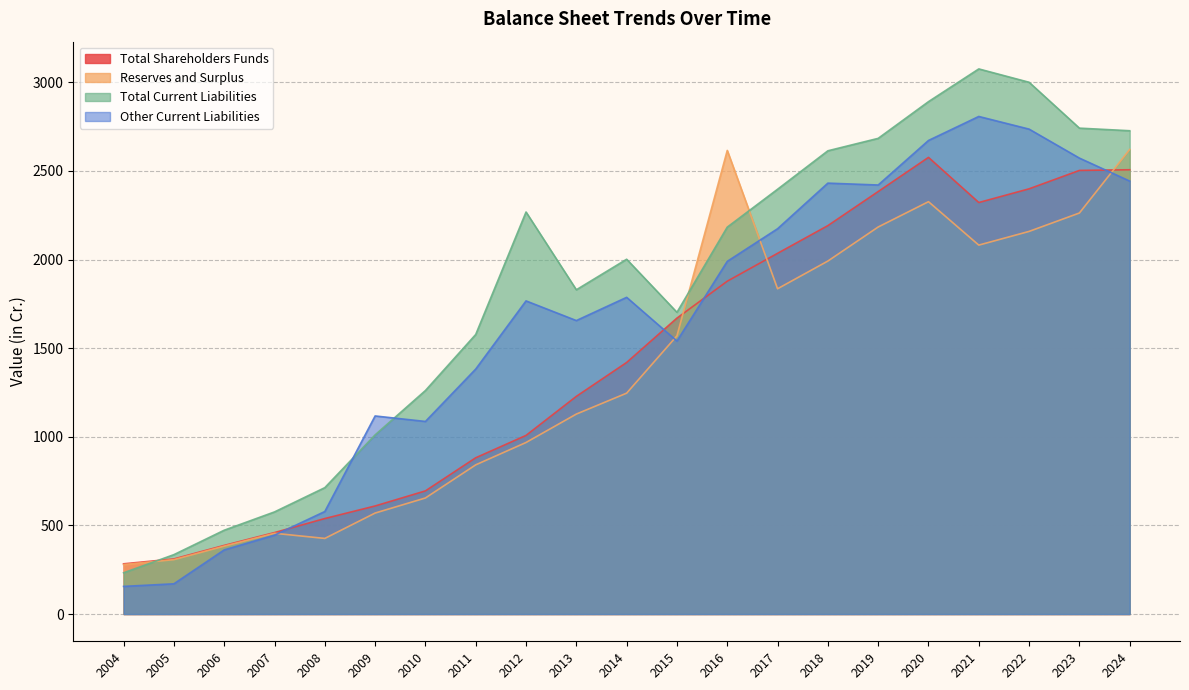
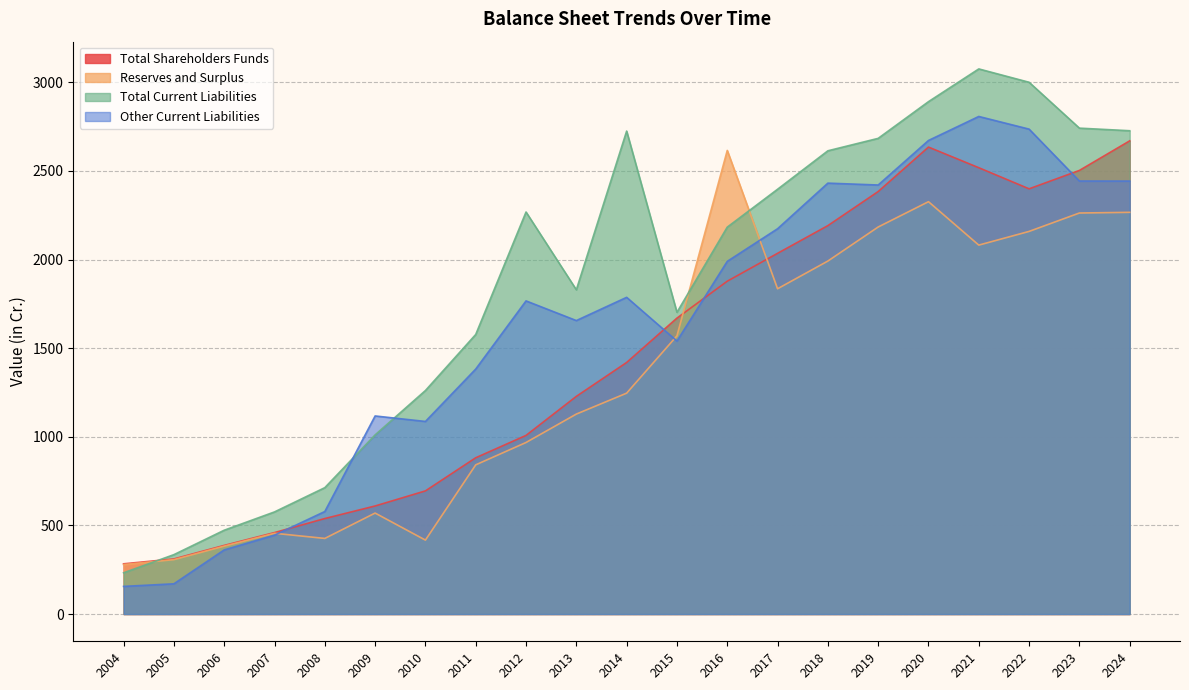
  {
    "Total Shareholders Funds": {
      "2008": 540,
      "2009": 610,
      "2010": 690,
      "2011": 880,
      "2012": 1010,
      "2013": 1230,
      "2014": 1420,
      "2015": 1670,
      "2016": 1880,
      "2017": 2040,
      "2018": 2190,
      "2019": 2380,
-     "2020": 2580,
-     "2021": 2320,
+     "2020": 2630,
+     "2021": 2520,
      "2022": 2400,
      "2023": 2500,
-     "2024": 2510
+     "2024": 2670
    },
    "Reserves and Surplus": {
      "2008": 430,
      "2009": 570,
-     "2010": 650,
+     "2010": 420,
      "2011": 840,
      "2012": 970,
      "2013": 1130,
      "2014": 1250,
      "2015": 1570,
      "2016": 2620,
      "2017": 1840,
      "2018": 1990,
      "2019": 2180,
      "2020": 2330,
      "2021": 2080,
      "2022": 2160,
      "2023": 2260,
-     "2024": 2620
+     "2024": 2270
    },
    "Total Current Liabilities": {
      "2004": 230,
      "2005": 340,
      "2006": 470,
      "2007": 580,
      "2008": 710,
      "2009": 1010,
      "2010": 1260,
      "2011": 1580,
      "2012": 2270,
      "2013": 1830,
-     "2014": 2000,
+     "2014": 2730,
      "2015": 1700,
      "2016": 2180,
      "2017": 2400,
      "2018": 2610,
      "2019": 2680,
      "2020": 2890,
      "2021": 3080,
      "2022": 3000,
      "2023": 2740,
      "2024": 2730
    },
    "Other Current Liabilities": {
      "2004": 160,
      "2005": 170,
      "2006": 360,
      "2008": 580,
      "2009": 1120,
      "2010": 1090,
      "2011": 1380,
      "2012": 1770,
      "2013": 1660,
      "2014": 1790,
      "2015": 1540,
      "2016": 1990,
      "2017": 2170,
      "2018": 2430,
      "2019": 2420,
      "2020": 2670,
      "2021": 2810,
      "2022": 2740,
-     "2023": 2570,
+     "2023": 2440,
      "2024": 2440
    }
  }
